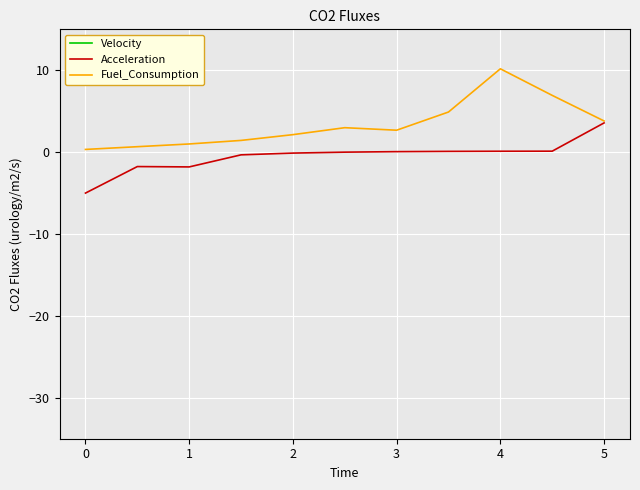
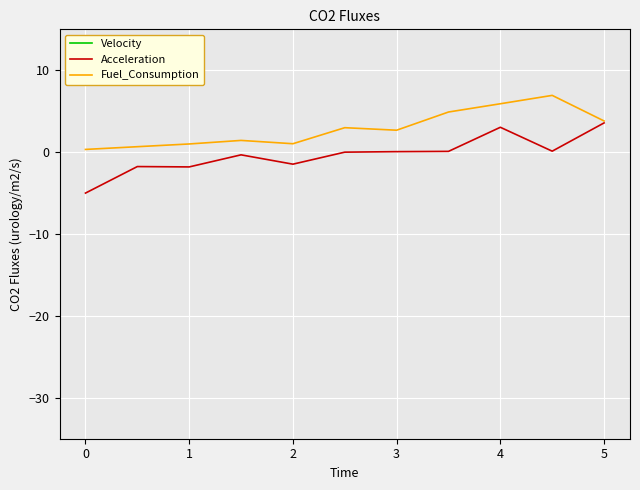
  {
    "Acceleration": {
      "0": -5,
      "1": -2,
-     "2": 0,
+     "2": -1,
      "3": 0,
-     "4": 0
+     "4": 3
    },
    "Fuel_Consumption": {
      "0": 0,
      "1": 1,
-     "2": 2,
+     "2": 1,
      "3": 3,
-     "4": 10
+     "4": 6
    }
  }
